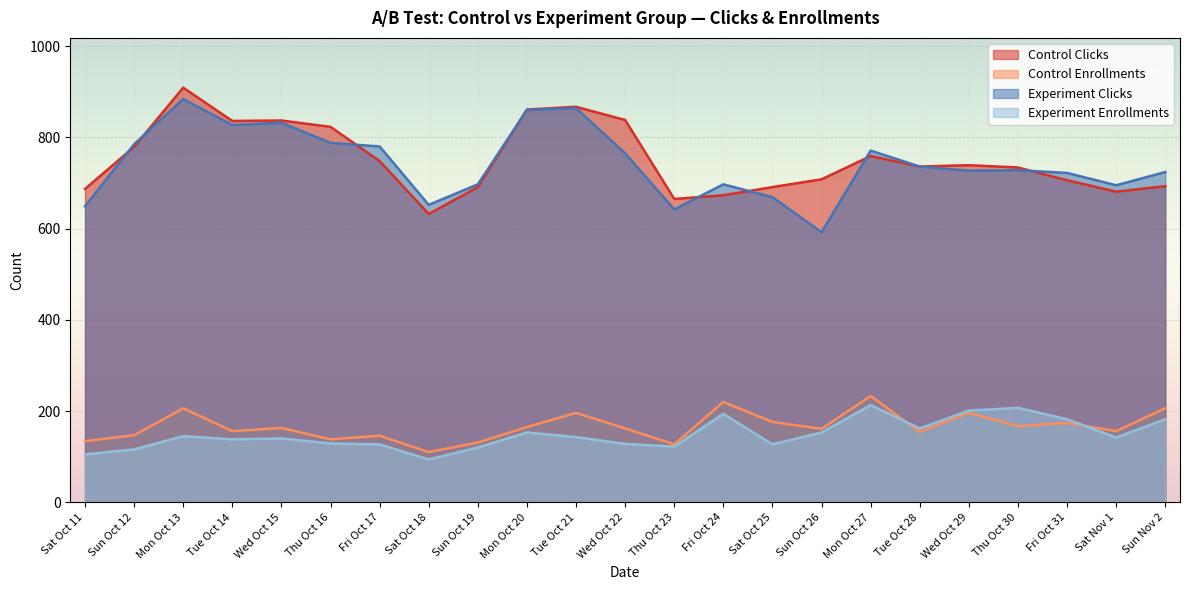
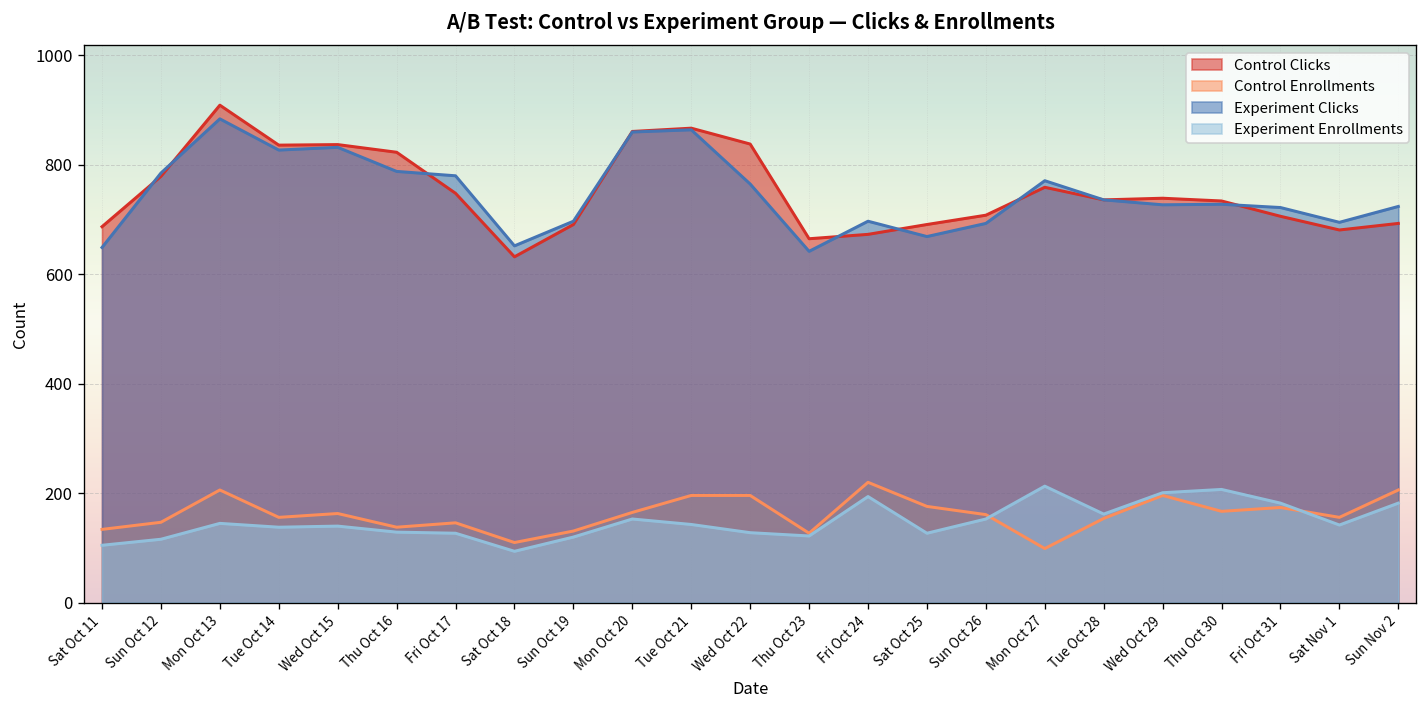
  {
    "Control Clicks": {
      "Sat Oct 11": 690,
      "Sun Oct 12": 780,
      "Mon Oct 13": 910,
      "Tue Oct 14": 840,
      "Thu Oct 16": 820,
      "Fri Oct 17": 750,
      "Sat Oct 18": 630,
      "Sun Oct 19": 690,
      "Wed Oct 22": 840,
      "Thu Oct 23": 670,
      "Fri Oct 24": 670,
      "Sat Oct 25": 690,
      "Sun Oct 26": 710,
      "Mon Oct 27": 760,
      "Wed Oct 29": 740,
      "Thu Oct 30": 730,
      "Fri Oct 31": 710,
      "Sat Nov 1": 680,
      "Sun Nov 2": 690
    },
    "Control Enrollments": {
      "Sat Oct 11": 130,
      "Sun Oct 12": 150,
      "Mon Oct 13": 210,
      "Tue Oct 14": 160,
      "Wed Oct 15": 160,
      "Thu Oct 16": 140,
      "Fri Oct 17": 150,
      "Sat Oct 18": 110,
      "Sun Oct 19": 130,
      "Mon Oct 20": 170,
      "Tue Oct 21": 200,
-     "Wed Oct 22": 160,
+     "Wed Oct 22": 200,
      "Fri Oct 24": 220,
      "Sat Oct 25": 180,
      "Sun Oct 26": 160,
-     "Mon Oct 27": 230,
+     "Mon Oct 27": 100,
      "Tue Oct 28": 150,
      "Thu Oct 30": 170,
      "Fri Oct 31": 170,
      "Sat Nov 1": 160,
      "Sun Nov 2": 210
    },
    "Experiment Clicks": {
      "Sat Oct 11": 650,
      "Sun Oct 12": 790,
      "Mon Oct 13": 880,
      "Tue Oct 14": 830,
      "Thu Oct 16": 790,
      "Fri Oct 17": 780,
      "Sat Oct 18": 650,
      "Sun Oct 19": 700,
      "Wed Oct 22": 770,
      "Thu Oct 23": 640,
      "Fri Oct 24": 700,
      "Sat Oct 25": 670,
-     "Sun Oct 26": 590,
+     "Sun Oct 26": 690,
      "Mon Oct 27": 770,
      "Wed Oct 29": 730,
      "Thu Oct 30": 730,
      "Fri Oct 31": 720,
      "Sat Nov 1": 700,
      "Sun Nov 2": 720
    },
    "Experiment Enrollments": {
      "Sat Oct 11": 110,
      "Sun Oct 12": 120,
      "Mon Oct 13": 150,
      "Tue Oct 14": 140,
      "Wed Oct 15": 140,
      "Thu Oct 16": 130,
      "Fri Oct 17": 130,
      "Sat Oct 18": 90,
      "Sun Oct 19": 120,
      "Mon Oct 20": 150,
      "Tue Oct 21": 140,
      "Wed Oct 22": 130,
      "Fri Oct 24": 190,
      "Sat Oct 25": 130,
      "Sun Oct 26": 150,
      "Mon Oct 27": 210,
      "Tue Oct 28": 160,
      "Thu Oct 30": 210,
      "Fri Oct 31": 180,
      "Sat Nov 1": 140,
      "Sun Nov 2": 180
    }
  }
